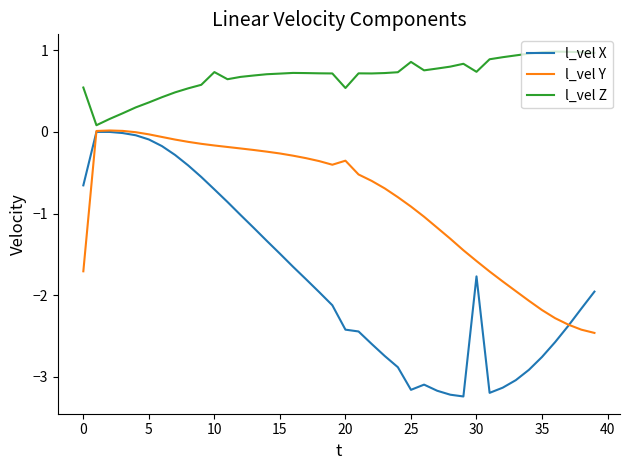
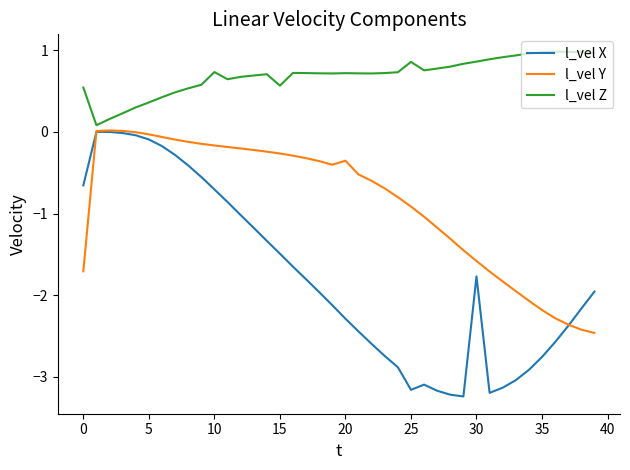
  {
    "l_vel X": {
      "0": -0.7,
      "5": -0.1,
      "10": -0.7,
      "15": -1.5,
-     "20": -2.4,
+     "20": -2.3,
      "25": -3.2,
      "30": -1.8,
      "35": -2.8
    },
    "l_vel Y": {
      "0": -1.7,
      "5": 0.0,
      "10": -0.2,
      "15": -0.3,
      "20": -0.4,
      "25": -0.9,
      "30": -1.6,
      "35": -2.2
    },
    "l_vel Z": {
      "0": 0.5,
      "5": 0.4,
      "10": 0.7,
-     "15": 0.7,
-     "20": 0.5,
+     "15": 0.6,
+     "20": 0.7,
      "25": 0.9,
-     "30": 0.7
+     "30": 0.9
    }
  }
